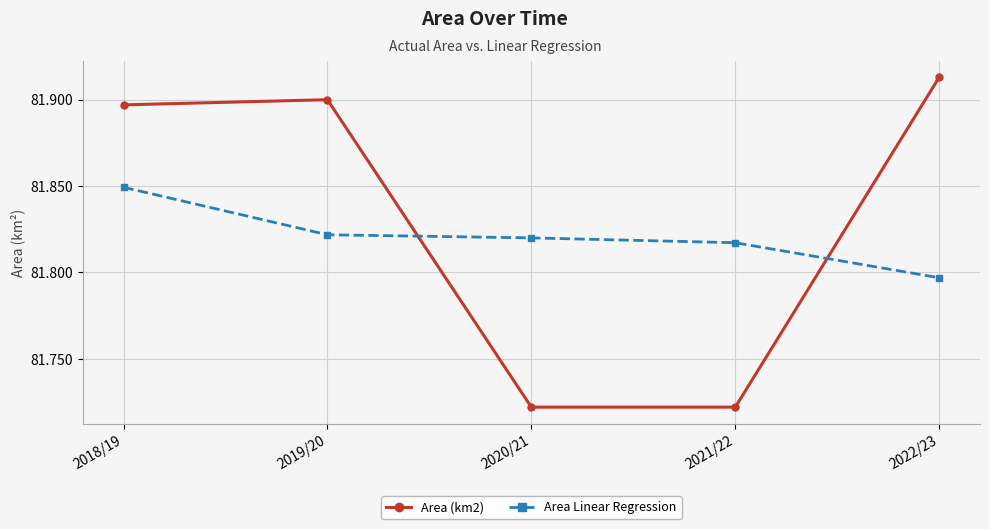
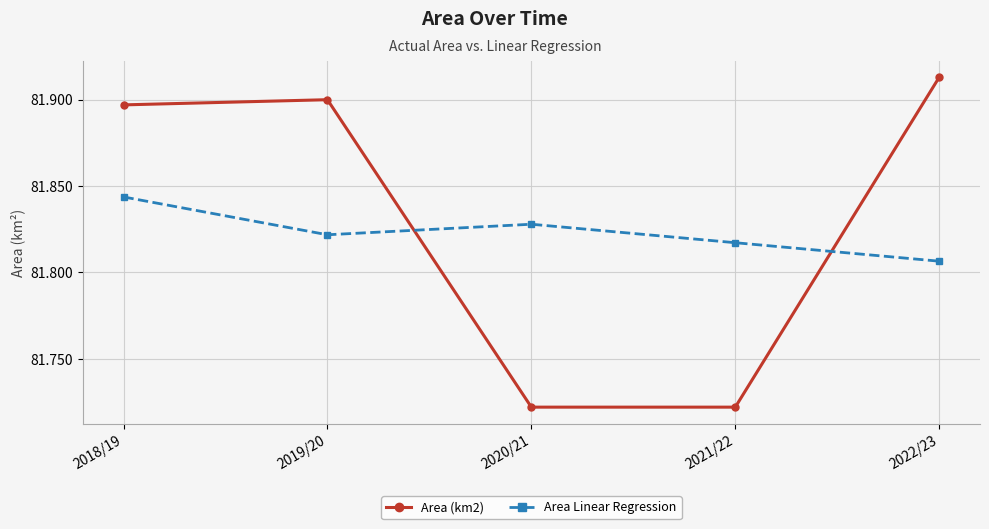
  {
    "Area (km2)": {
      "2018/19": 81.897,
      "2019/20": 81.900,
      "2020/21": 81.722,
      "2021/22": 81.722,
      "2022/23": 81.913
    },
    "Area Linear Regression": {
-     "2018/19": 81.849,
+     "2018/19": 81.844,
      "2019/20": 81.822,
-     "2020/21": 81.820,
+     "2020/21": 81.828,
      "2021/22": 81.817,
-     "2022/23": 81.797
+     "2022/23": 81.807
    }
  }
